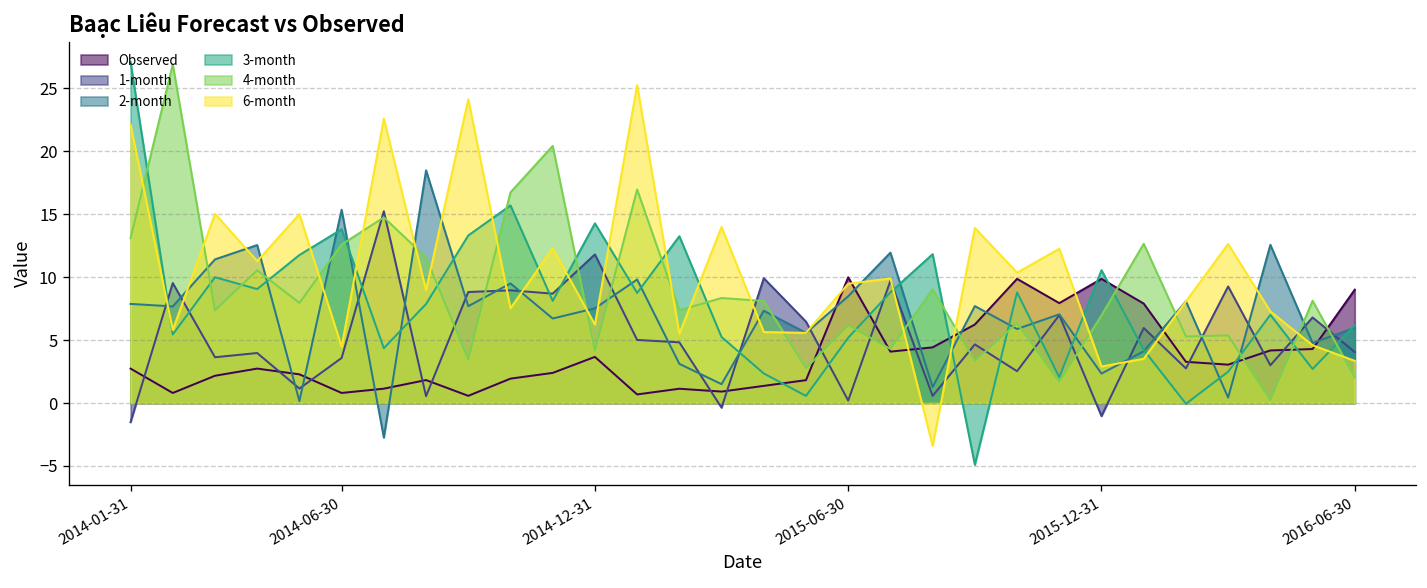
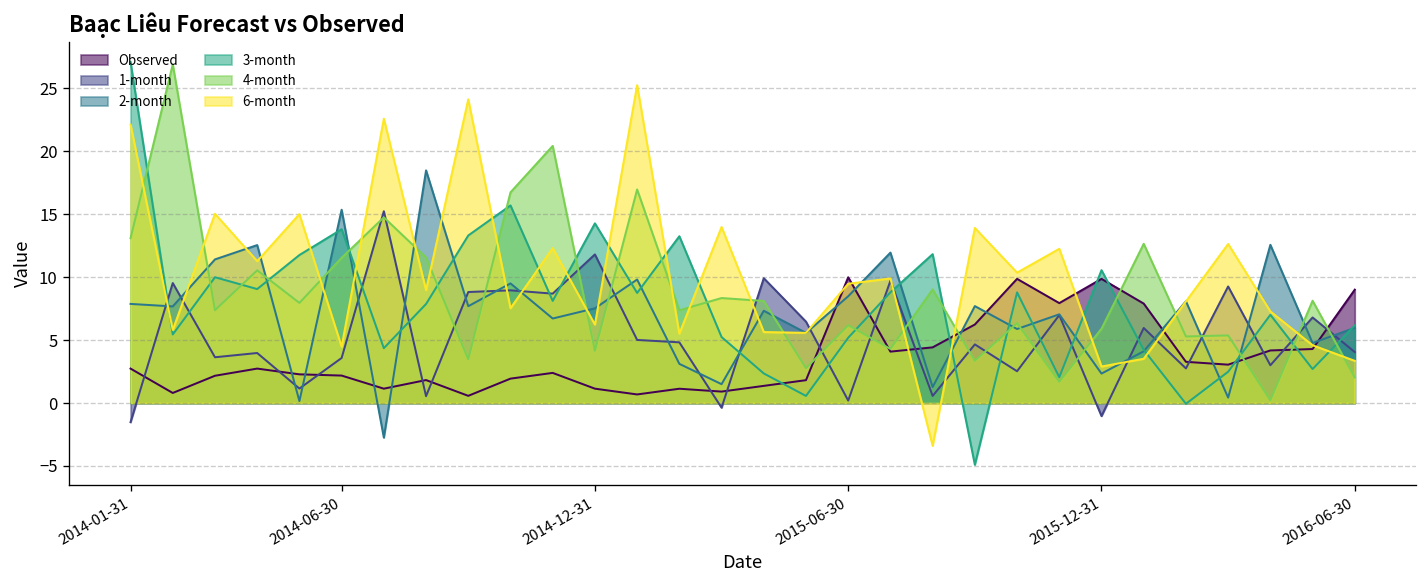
  {
    "Observed": {
      "2014-01-31": 2.7,
-     "2014-06-30": 0.8,
-     "2014-12-31": 3.7,
+     "2014-06-30": 2.2,
+     "2014-12-31": 1.1,
      "2015-06-30": 10.0,
      "2015-12-31": 9.9,
      "2016-06-30": 9.0
    },
    "4-month": {
      "2014-01-31": 13.1,
-     "2014-06-30": 12.6,
+     "2014-06-30": 11.5,
      "2014-12-31": 4.1,
      "2015-06-30": 6.2,
-     "2015-12-31": 7.0,
+     "2015-12-31": 5.9,
      "2016-06-30": 2.0
    }
  }
